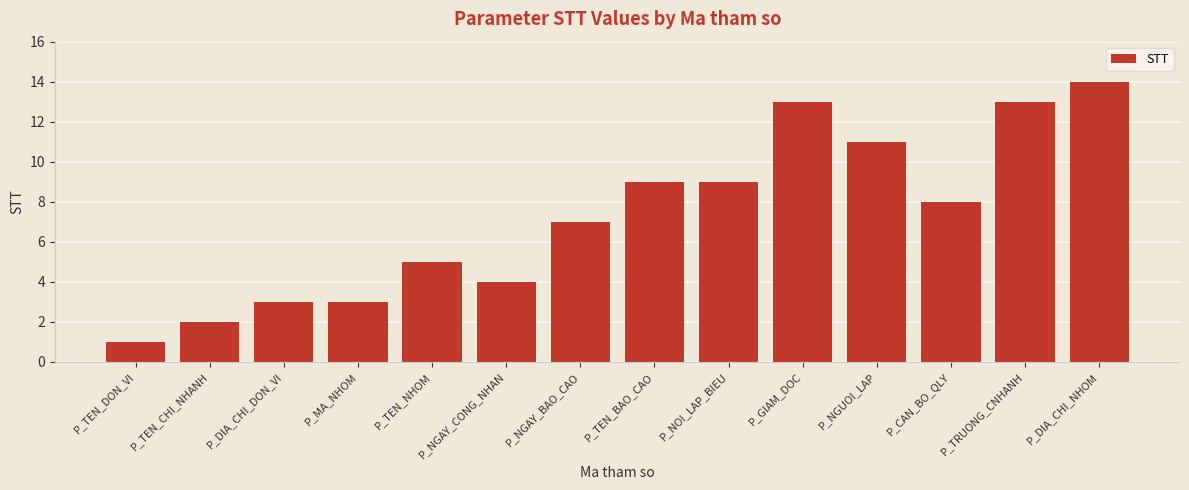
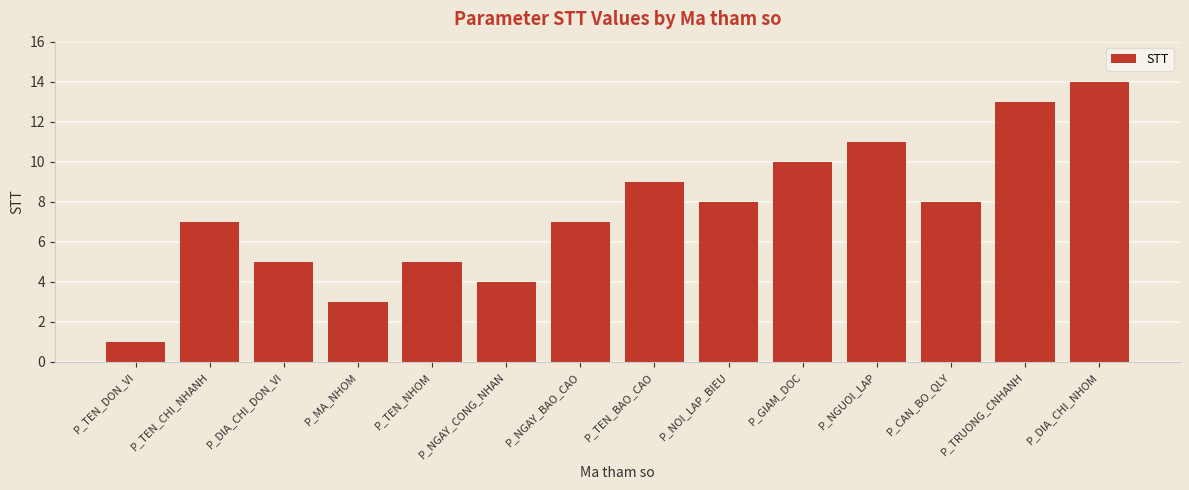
  {
    "P_TEN_DON_VI": 1,
-   "P_TEN_CHI_NHANH": 2,
-   "P_DIA_CHI_DON_VI": 3,
+   "P_TEN_CHI_NHANH": 7,
+   "P_DIA_CHI_DON_VI": 5,
    "P_MA_NHOM": 3,
    "P_TEN_NHOM": 5,
    "P_NGAY_CONG_NHAN": 4,
    "P_NGAY_BAO_CAO": 7,
    "P_TEN_BAO_CAO": 9,
-   "P_NOI_LAP_BIEU": 9,
-   "P_GIAM_DOC": 13,
+   "P_NOI_LAP_BIEU": 8,
+   "P_GIAM_DOC": 10,
    "P_NGUOI_LAP": 11,
    "P_CAN_BO_QLY": 8,
    "P_TRUONG_CNHANH": 13,
    "P_DIA_CHI_NHOM": 14
  }
